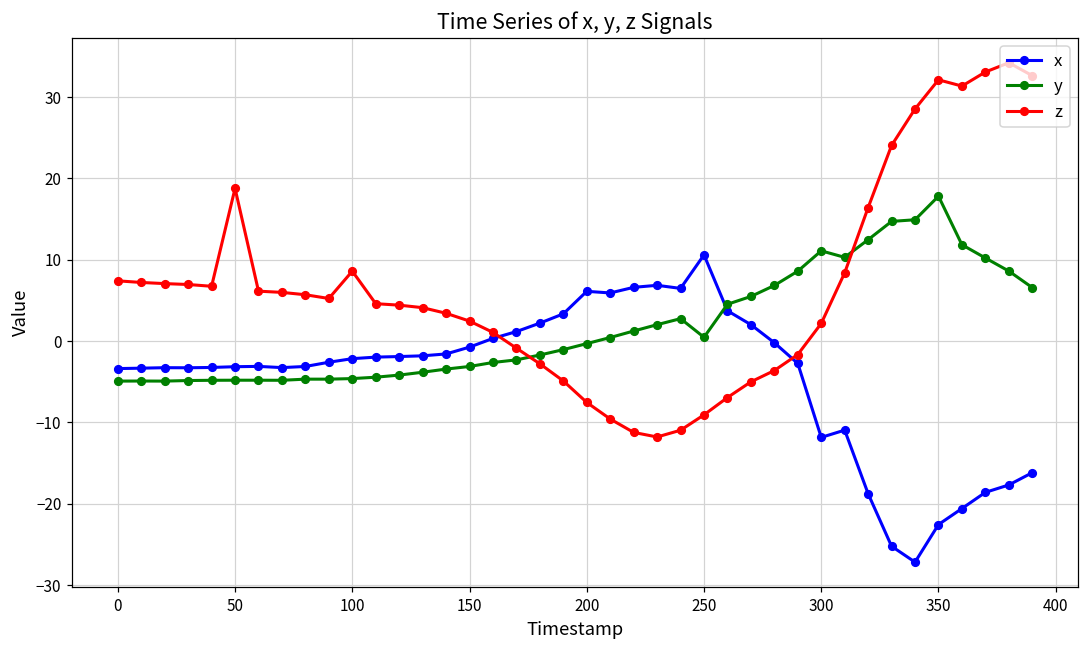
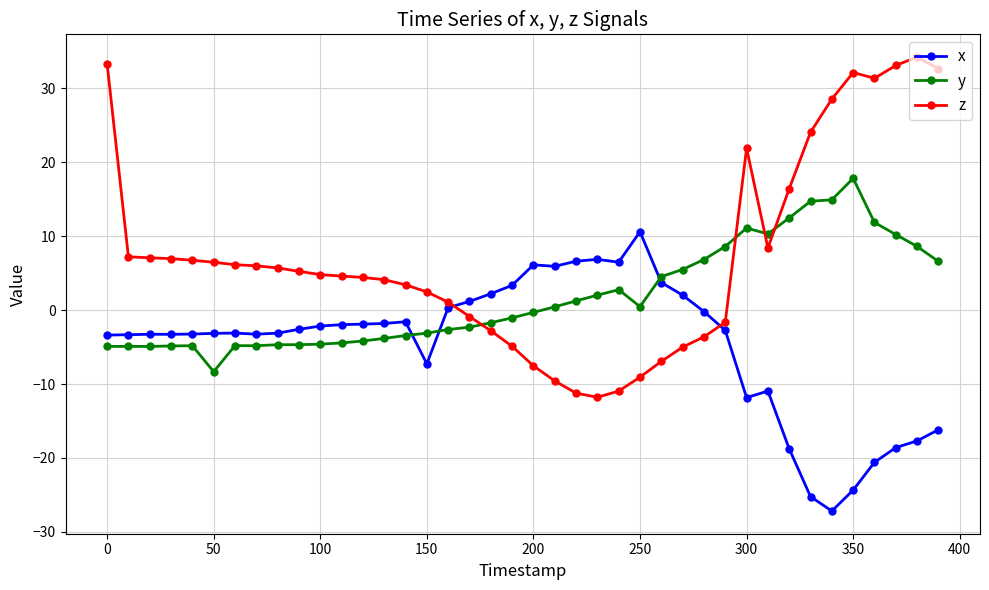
  {
    "x": {
      "0": -3,
      "50": -3,
      "100": -2,
-     "150": -1,
+     "150": -7,
      "200": 6,
      "250": 11,
      "300": -12,
-     "350": -23
+     "350": -24
    },
    "y": {
      "0": -5,
-     "50": -5,
+     "50": -8,
      "100": -5,
      "150": -3,
      "200": 0,
      "250": 0,
      "300": 11,
      "350": 18
    },
    "z": {
-     "0": 7,
-     "50": 19,
-     "100": 9,
+     "0": 33,
+     "50": 6,
+     "100": 5,
      "150": 2,
      "200": -8,
      "250": -9,
-     "300": 2,
+     "300": 22,
      "350": 32
    }
  }
